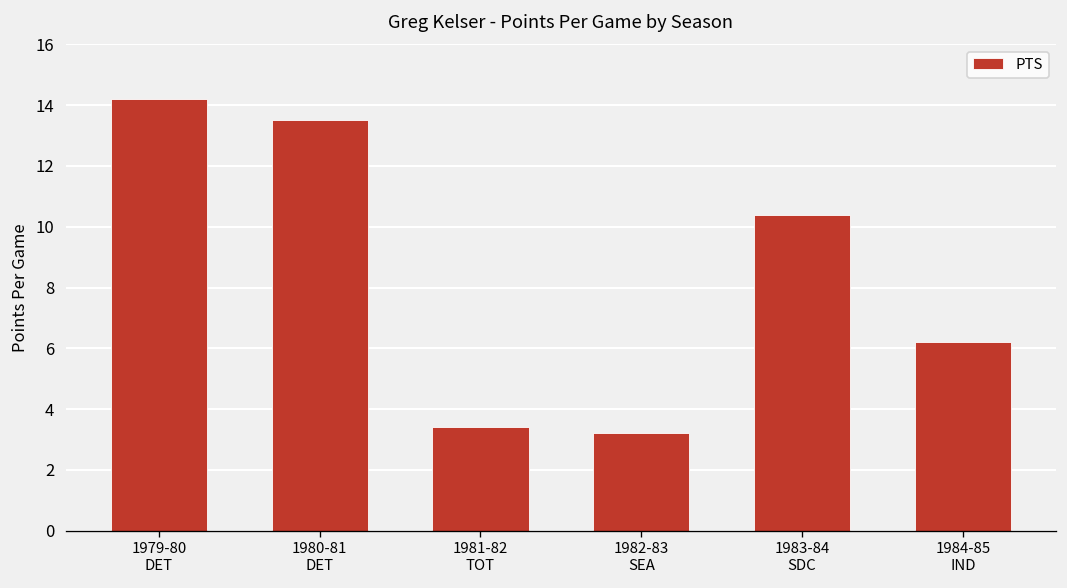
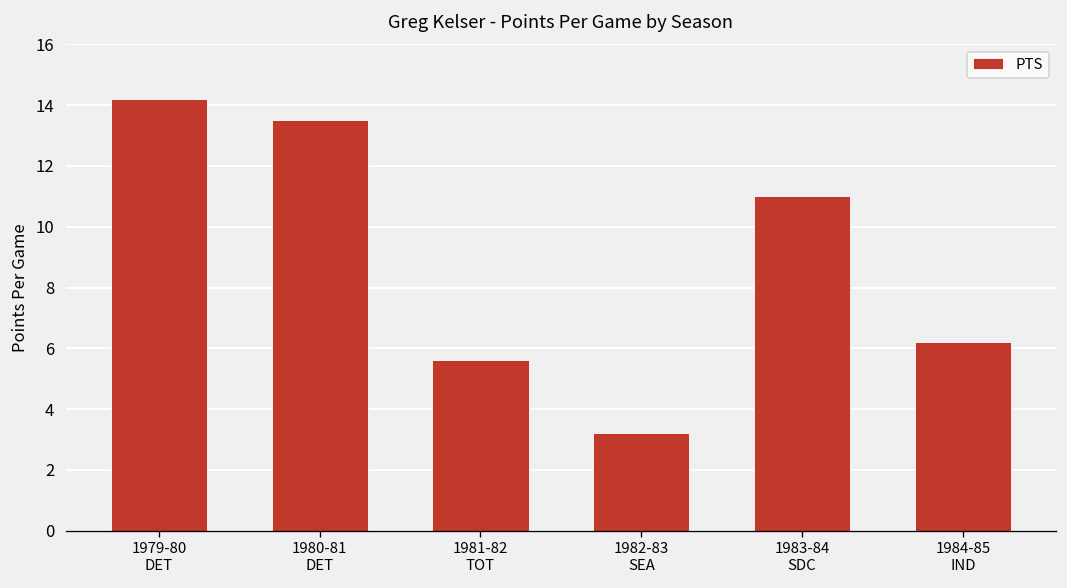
  {
    "1979-80 DET": 14.2,
    "1980-81 DET": 13.5,
-   "1981-82 TOT": 3.4,
+   "1981-82 TOT": 5.6,
    "1982-83 SEA": 3.2,
-   "1983-84 SDC": 10.4,
+   "1983-84 SDC": 11.0,
    "1984-85 IND": 6.2
  }
